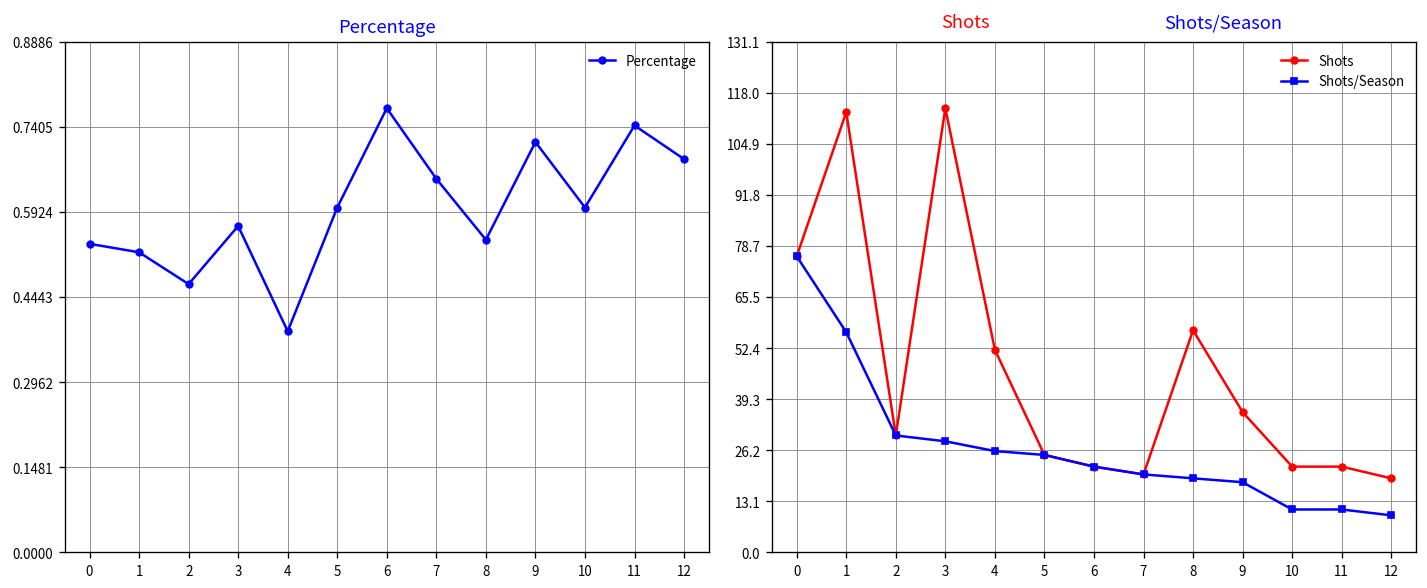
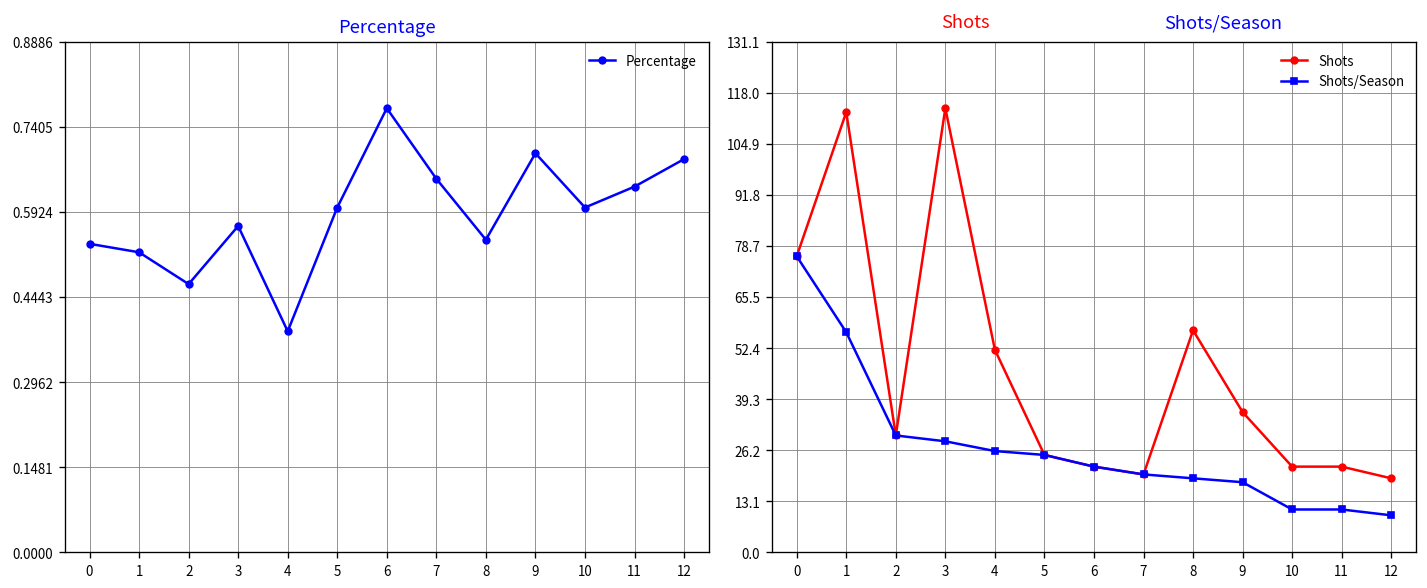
  {
    "Percentage": {
      "0": 0.54,
      "1": 0.52,
      "2": 0.47,
      "3": 0.57,
      "4": 0.38,
      "5": 0.60,
      "6": 0.77,
      "7": 0.65,
      "8": 0.54,
-     "9": 0.71,
+     "9": 0.69,
      "10": 0.60,
-     "11": 0.74,
+     "11": 0.64,
      "12": 0.68
    }
  }
